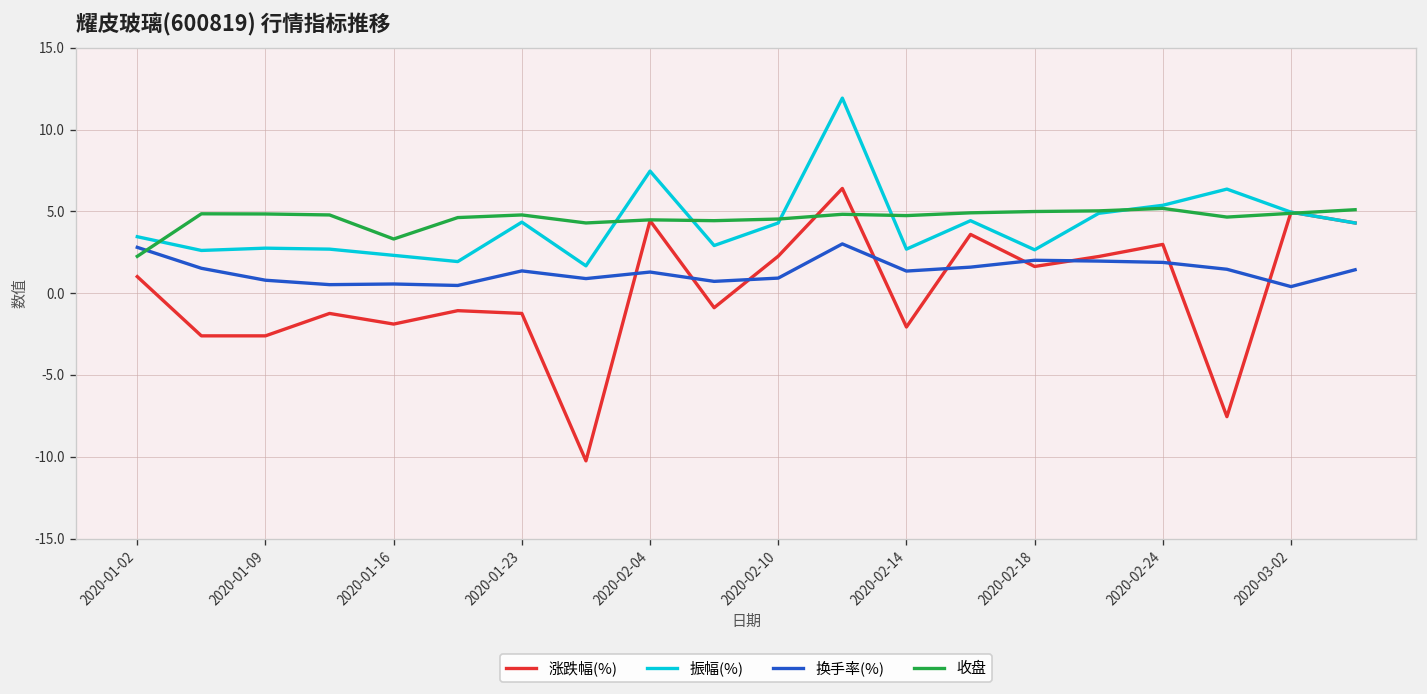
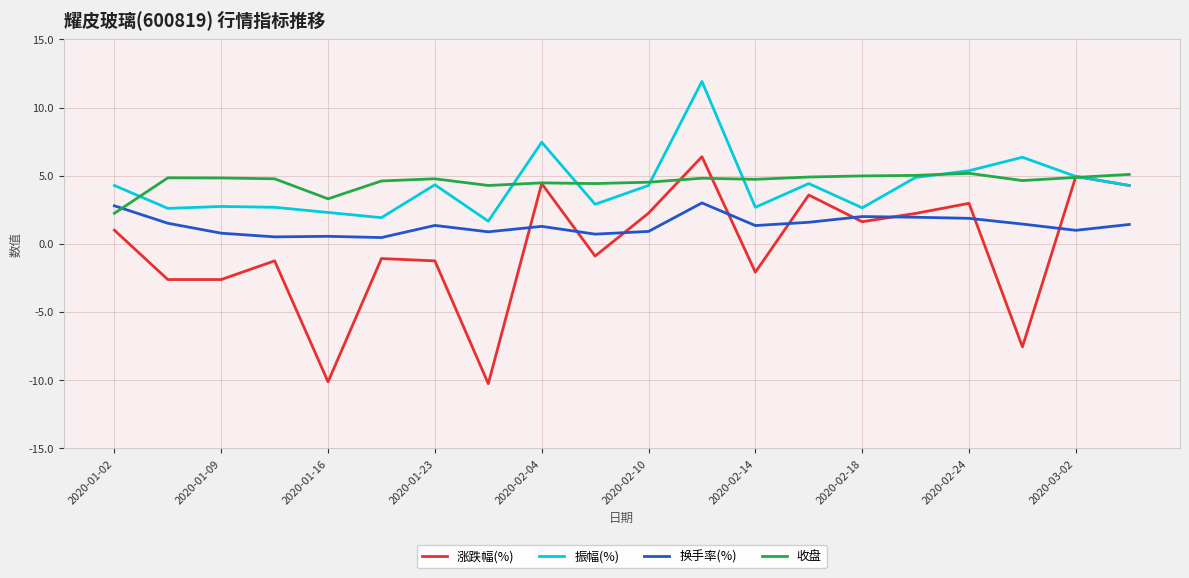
  {
    "涨跌幅(%)": {
      "2020-01-02": 1.0,
-     "2020-01-16": -1.9
+     "2020-01-16": -10.1
    },
    "振幅(%)": {
-     "2020-01-02": 3.5,
+     "2020-01-02": 4.3,
      "2020-01-16": 2.3
    },
    "换手率(%)": {
      "2020-01-02": 2.8,
      "2020-01-16": 0.6,
-     "2020-03-02": 0.4
+     "2020-03-02": 1.0
    },
    "收盘": {
      "2020-01-02": 2.3,
      "2020-01-16": 3.3
    }
  }
